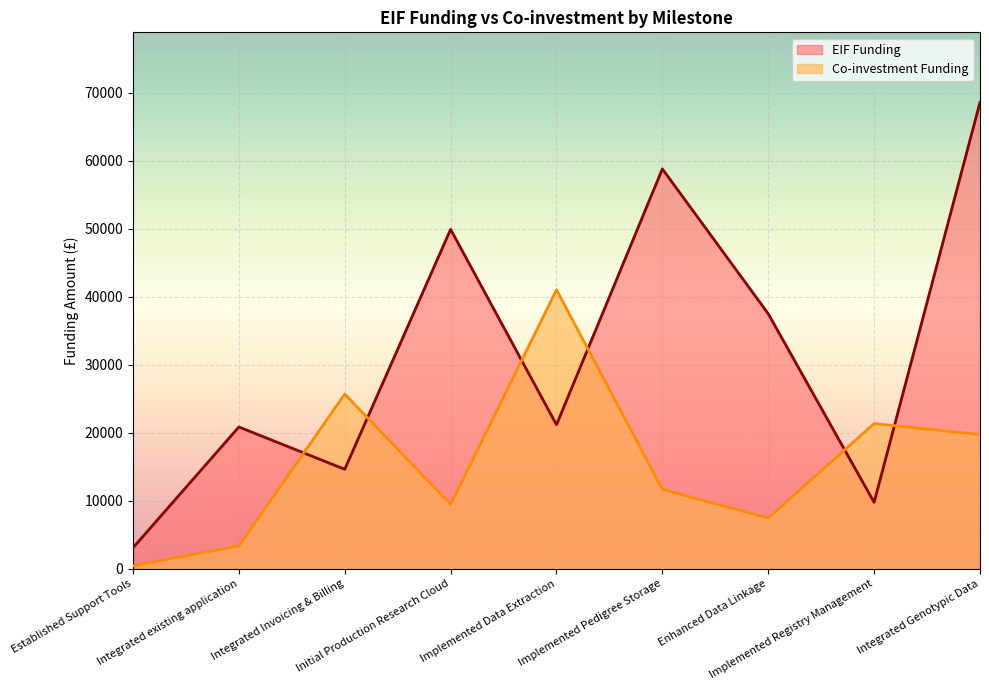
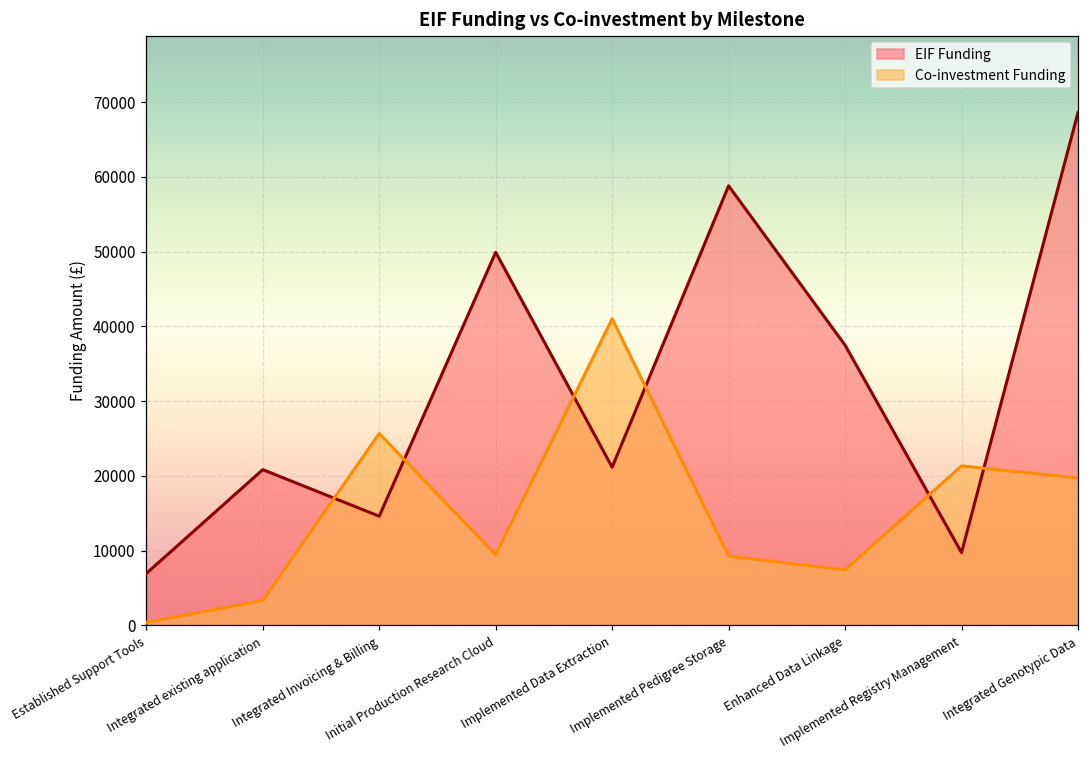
  {
    "EIF Funding": {
-     "Established Support Tools": 3000,
+     "Established Support Tools": 7000,
      "Integrated existing application": 21000,
      "Integrated Invoicing & Billing": 15000,
      "Initial Production Research Cloud": 50000,
      "Implemented Data Extraction": 21000,
      "Implemented Pedigree Storage": 59000,
      "Enhanced Data Linkage": 37000,
      "Implemented Registry Management": 10000,
      "Integrated Genotypic Data": 69000
    },
    "Co-investment Funding": {
      "Established Support Tools": 0,
      "Integrated existing application": 3000,
      "Integrated Invoicing & Billing": 26000,
      "Initial Production Research Cloud": 9000,
      "Implemented Data Extraction": 41000,
-     "Implemented Pedigree Storage": 12000,
+     "Implemented Pedigree Storage": 9000,
      "Enhanced Data Linkage": 7000,
      "Implemented Registry Management": 21000,
      "Integrated Genotypic Data": 20000
    }
  }
